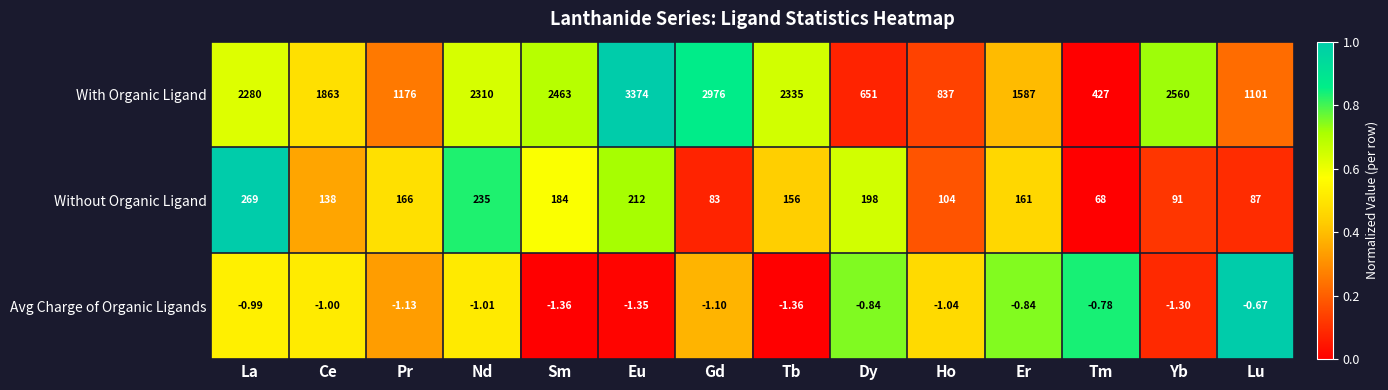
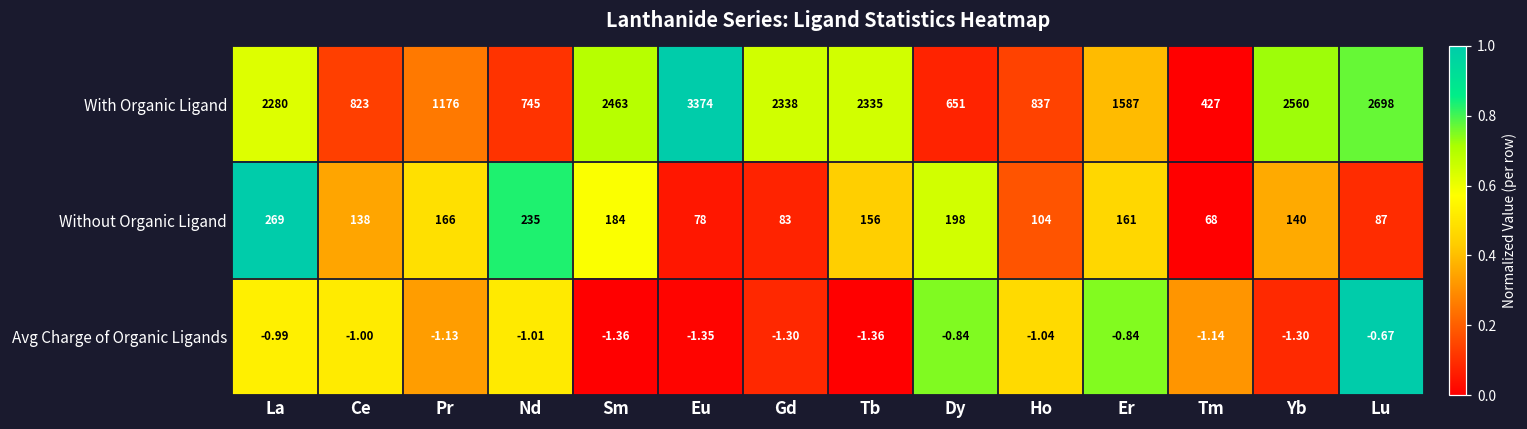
  {
    "With Organic Ligand": {
      "La": 2280,
-     "Ce": 1863,
+     "Ce": 823,
      "Pr": 1176,
-     "Nd": 2310,
+     "Nd": 745,
      "Sm": 2463,
      "Eu": 3374,
-     "Gd": 2976,
+     "Gd": 2338,
      "Tb": 2335,
      "Dy": 651,
      "Ho": 837,
      "Er": 1587,
      "Tm": 427,
      "Yb": 2560,
-     "Lu": 1101
+     "Lu": 2698
    },
    "Without Organic Ligand": {
      "La": 269,
      "Ce": 138,
      "Pr": 166,
      "Nd": 235,
      "Sm": 184,
-     "Eu": 212,
+     "Eu": 78,
      "Gd": 83,
      "Tb": 156,
      "Dy": 198,
      "Ho": 104,
      "Er": 161,
      "Tm": 68,
-     "Yb": 91,
+     "Yb": 140,
      "Lu": 87
    },
    "Avg Charge of Organic Ligands": {
      "La": -0.99,
      "Ce": -1.00,
      "Pr": -1.13,
      "Nd": -1.01,
      "Sm": -1.36,
      "Eu": -1.35,
-     "Gd": -1.10,
+     "Gd": -1.30,
      "Tb": -1.36,
      "Dy": -0.84,
      "Ho": -1.04,
      "Er": -0.84,
-     "Tm": -0.78,
+     "Tm": -1.14,
      "Yb": -1.30,
      "Lu": -0.67
    }
  }
